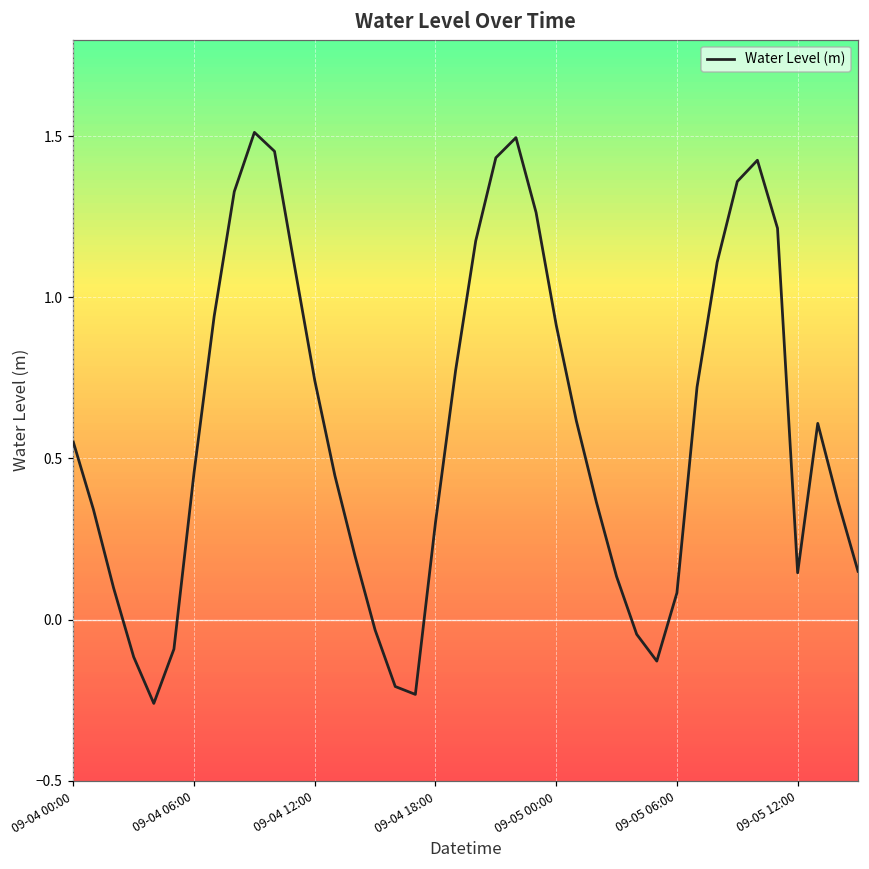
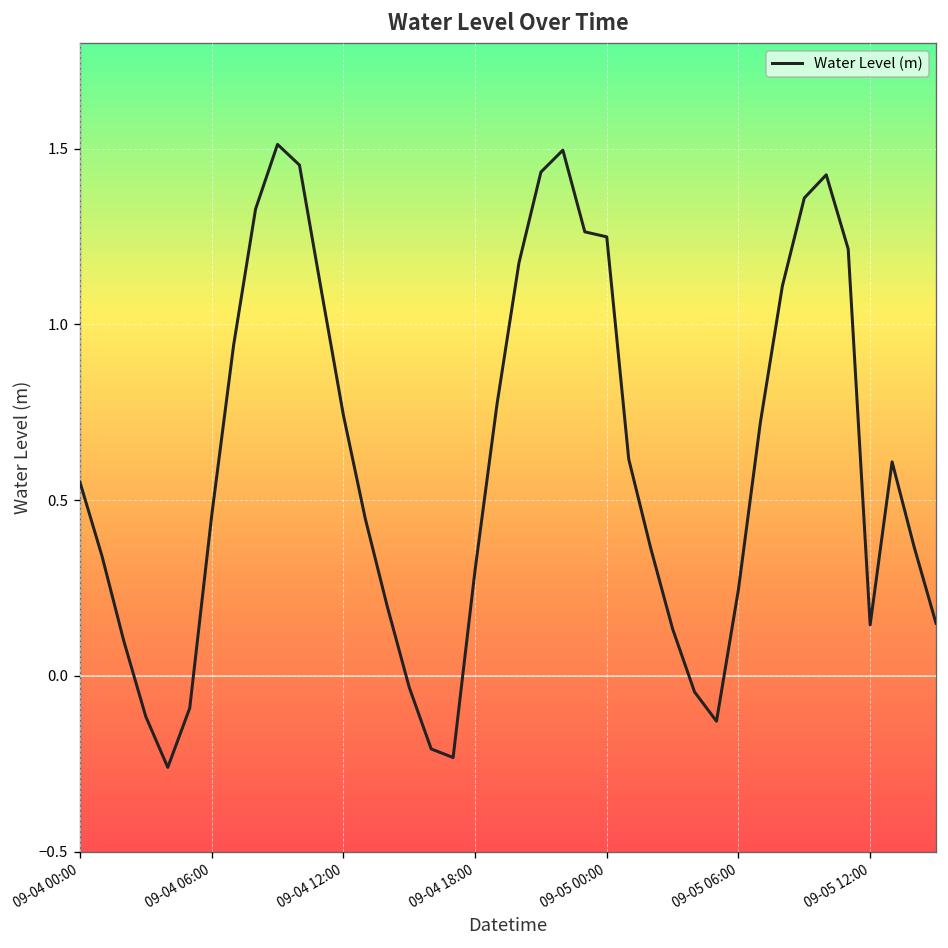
  {
    "09-04 00:00": 0.55,
    "09-04 06:00": 0.46,
    "09-04 12:00": 0.74,
    "09-04 18:00": 0.30,
-   "09-05 00:00": 0.91,
-   "09-05 06:00": 0.08,
+   "09-05 00:00": 1.25,
+   "09-05 06:00": 0.25,
    "09-05 12:00": 0.15
  }
